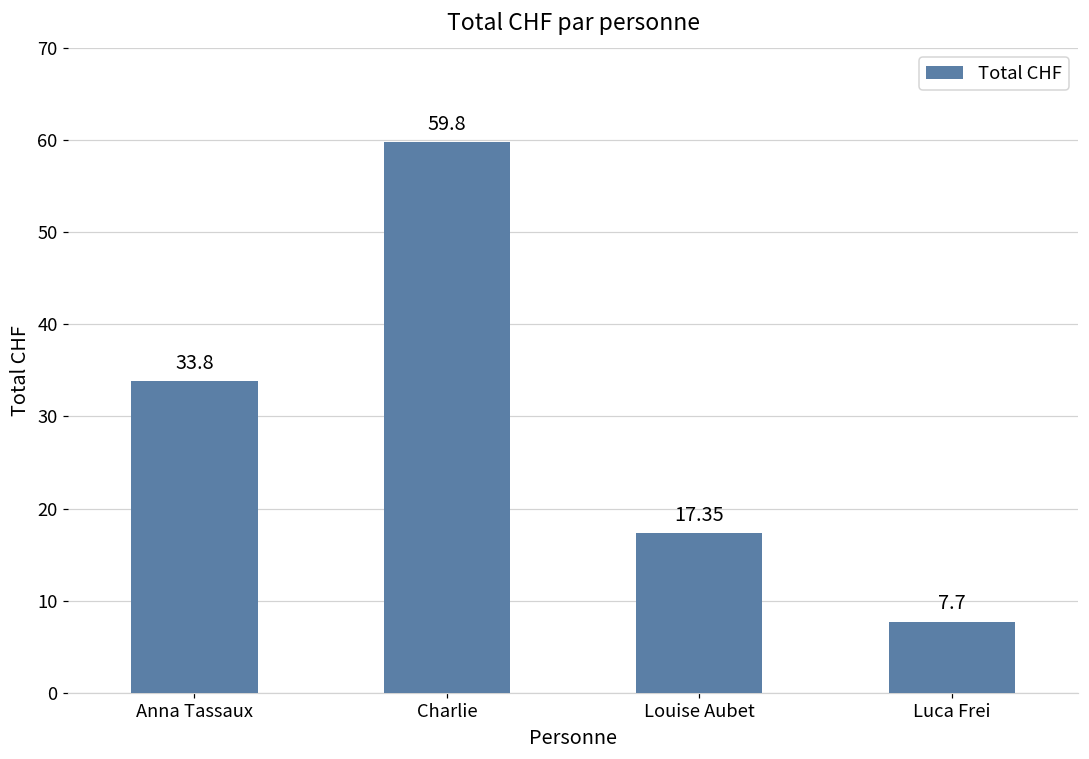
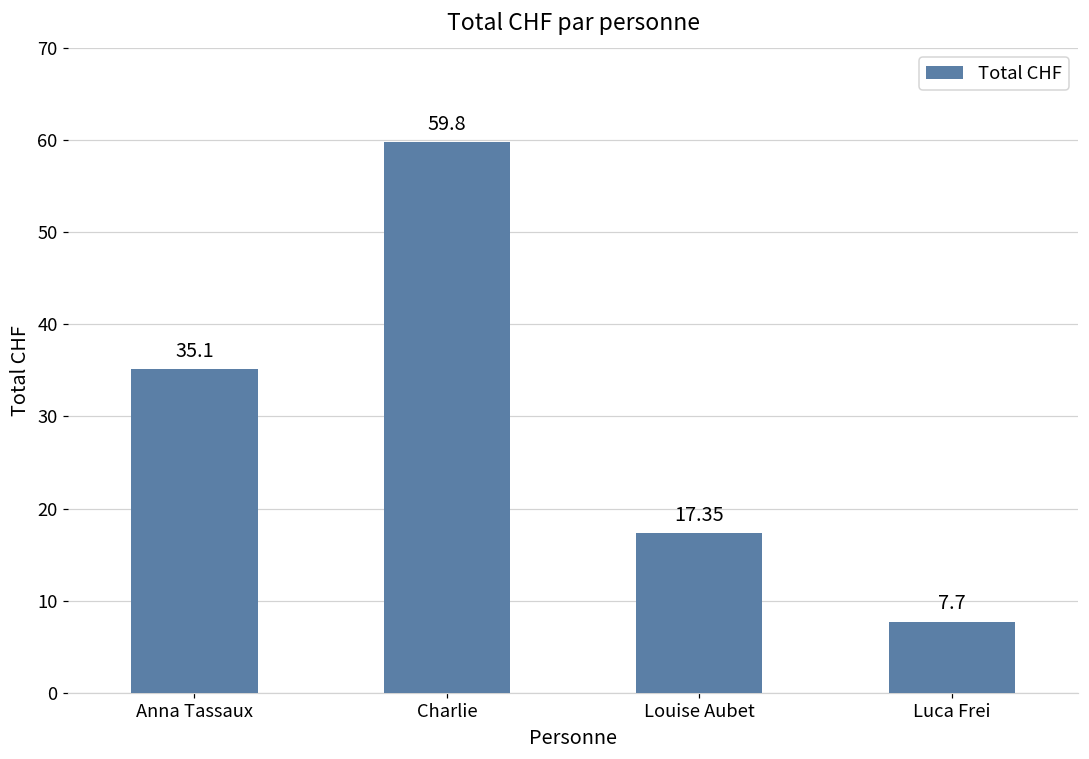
  {
-   "Anna Tassaux": 33.8,
+   "Anna Tassaux": 35.1,
    "Charlie": 59.8,
    "Louise Aubet": 17.35,
    "Luca Frei": 7.7
  }
